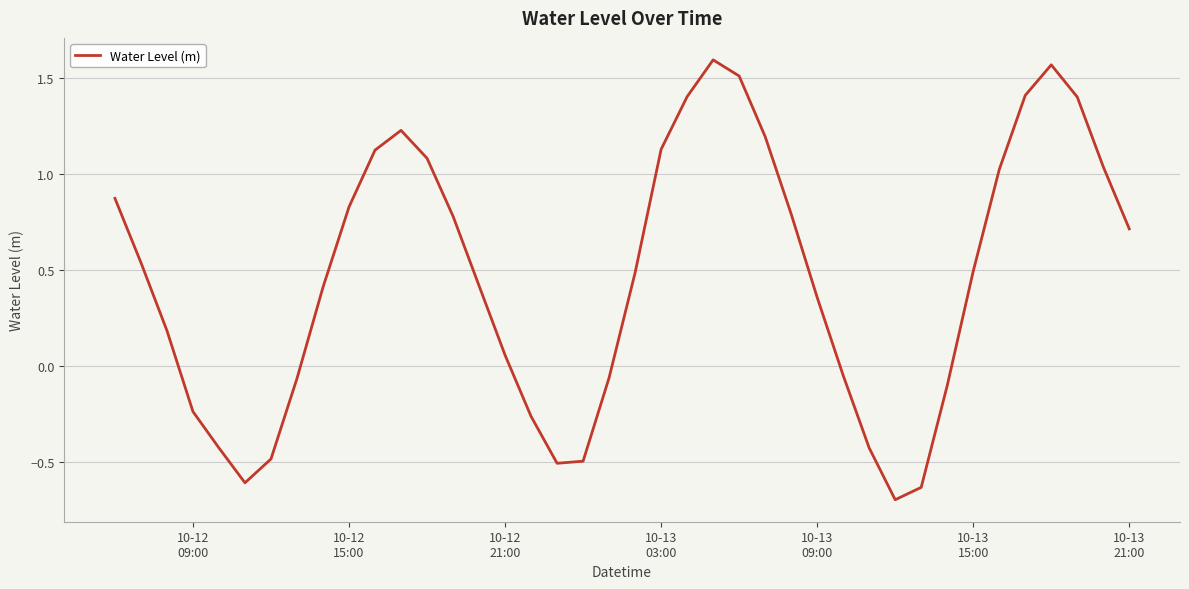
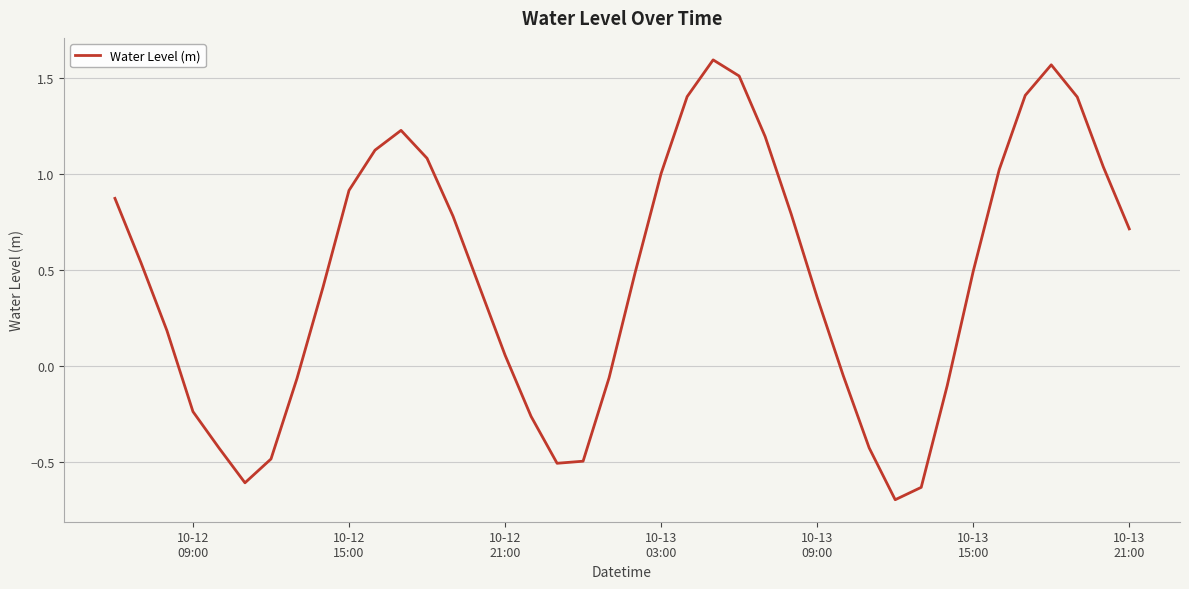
  {
    "10-12 09:00": -0.24,
-   "10-12 15:00": 0.83,
+   "10-12 15:00": 0.91,
    "10-12 21:00": 0.06,
-   "10-13 03:00": 1.13,
+   "10-13 03:00": 1.00,
    "10-13 09:00": 0.36,
    "10-13 15:00": 0.49,
    "10-13 21:00": 0.71
  }
